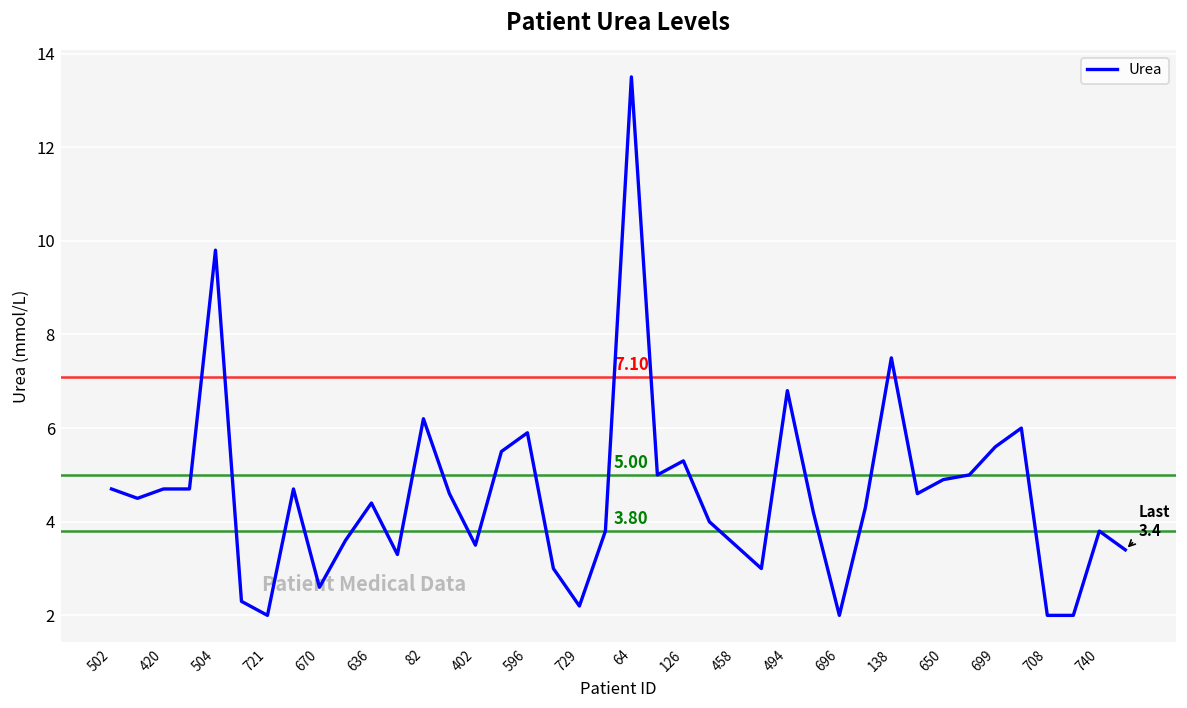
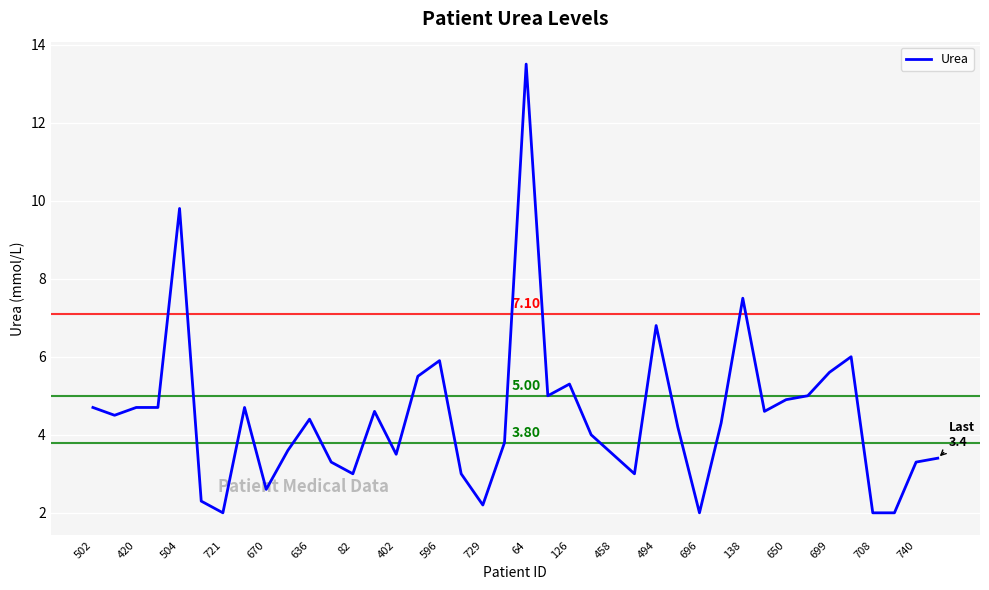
  {
    "502": 4.7,
    "420": 4.7,
    "504": 9.8,
    "721": 2.0,
    "670": 2.6,
    "636": 4.4,
-   "82": 6.2,
+   "82": 3.0,
    "402": 3.5,
    "596": 5.9,
    "729": 2.2,
    "64": 13.5,
    "126": 5.3,
    "458": 3.5,
    "494": 6.8,
    "696": 2.0,
    "138": 7.5,
    "650": 4.9,
    "699": 5.6,
    "708": 2.0,
-   "740": 3.8
+   "740": 3.3
  }
